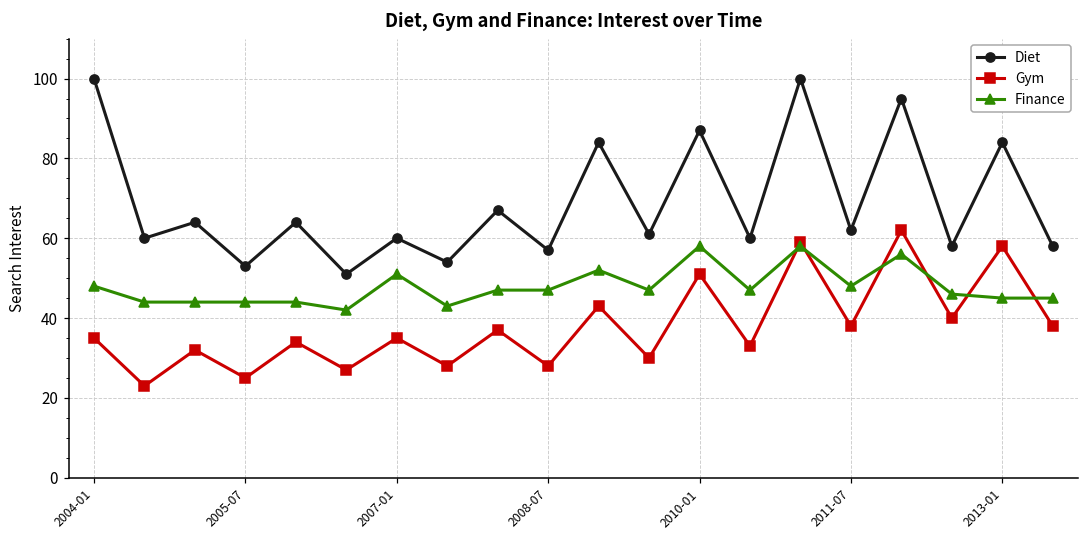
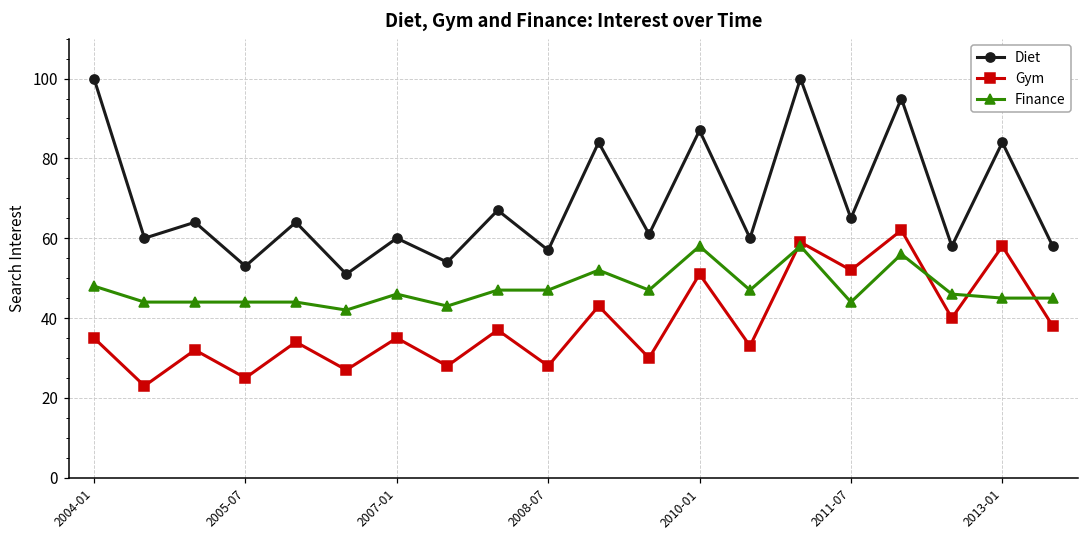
  {
    "Diet": {
      "2004-01": 100,
      "2005-07": 53,
      "2007-01": 60,
      "2008-07": 57,
      "2010-01": 87,
-     "2011-07": 62,
+     "2011-07": 65,
      "2013-01": 84
    },
    "Gym": {
      "2004-01": 35,
      "2005-07": 25,
      "2007-01": 35,
      "2008-07": 28,
      "2010-01": 51,
-     "2011-07": 38,
+     "2011-07": 52,
      "2013-01": 58
    },
    "Finance": {
      "2004-01": 48,
      "2005-07": 44,
-     "2007-01": 51,
+     "2007-01": 46,
      "2008-07": 47,
      "2010-01": 58,
-     "2011-07": 48,
+     "2011-07": 44,
      "2013-01": 45
    }
  }
